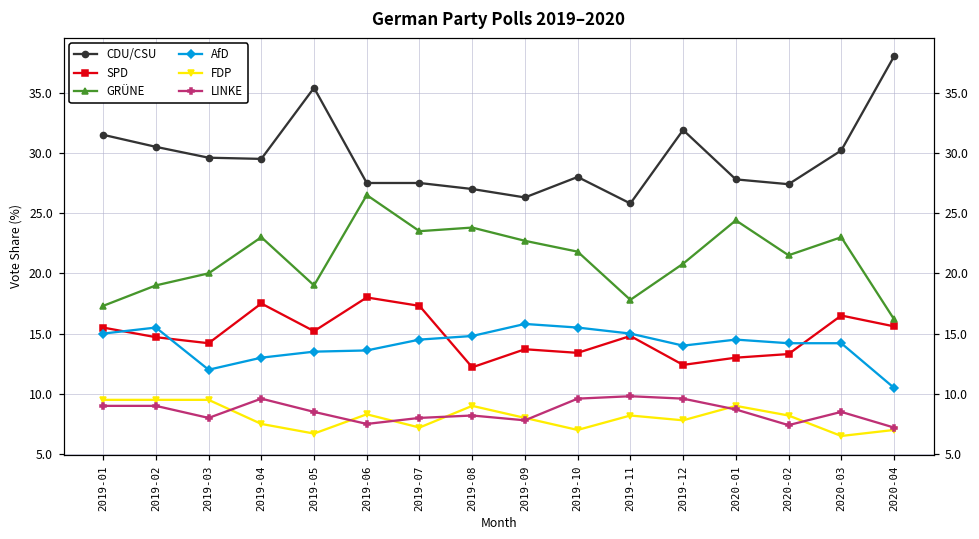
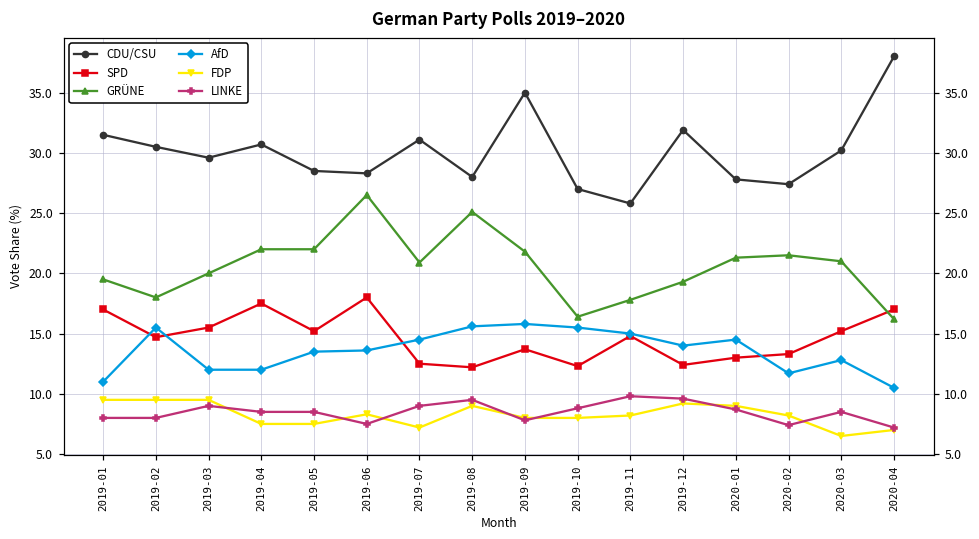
  {
    "CDU/CSU": {
      "2019-01": 31.5,
      "2019-02": 30.5,
      "2019-03": 29.6,
-     "2019-04": 29.5,
-     "2019-05": 35.4,
-     "2019-06": 27.5,
-     "2019-07": 27.5,
-     "2019-08": 27.0,
-     "2019-09": 26.3,
-     "2019-10": 28.0,
+     "2019-04": 30.7,
+     "2019-05": 28.5,
+     "2019-06": 28.3,
+     "2019-07": 31.1,
+     "2019-08": 28.0,
+     "2019-09": 35.0,
+     "2019-10": 27.0,
      "2019-11": 25.8,
      "2019-12": 31.9,
      "2020-01": 27.8,
      "2020-02": 27.4,
      "2020-03": 30.2,
      "2020-04": 38.0
    },
    "SPD": {
-     "2019-01": 15.5,
+     "2019-01": 17.0,
      "2019-02": 14.7,
-     "2019-03": 14.2,
+     "2019-03": 15.5,
      "2019-04": 17.5,
      "2019-05": 15.2,
      "2019-06": 18.0,
-     "2019-07": 17.3,
+     "2019-07": 12.5,
      "2019-08": 12.2,
      "2019-09": 13.7,
-     "2019-10": 13.4,
+     "2019-10": 12.3,
      "2019-12": 12.4,
      "2020-01": 13.0,
      "2020-02": 13.3,
-     "2020-03": 16.5,
-     "2020-04": 15.6
+     "2020-03": 15.2,
+     "2020-04": 17.0
    },
    "GRÜNE": {
-     "2019-01": 17.3,
-     "2019-02": 19.0,
+     "2019-01": 19.5,
+     "2019-02": 18.0,
      "2019-03": 20.0,
-     "2019-04": 23.0,
-     "2019-05": 19.0,
+     "2019-04": 22.0,
+     "2019-05": 22.0,
      "2019-06": 26.5,
-     "2019-07": 23.5,
-     "2019-08": 23.8,
-     "2019-09": 22.7,
-     "2019-10": 21.8,
+     "2019-07": 20.9,
+     "2019-08": 25.1,
+     "2019-09": 21.8,
+     "2019-10": 16.4,
      "2019-11": 17.8,
-     "2019-12": 20.8,
-     "2020-01": 24.4,
+     "2019-12": 19.3,
+     "2020-01": 21.3,
      "2020-02": 21.5,
-     "2020-03": 23.0,
+     "2020-03": 21.0,
      "2020-04": 16.2
    },
    "AfD": {
-     "2019-01": 15.0,
+     "2019-01": 11.0,
      "2019-02": 15.5,
      "2019-03": 12.0,
-     "2019-04": 13.0,
+     "2019-04": 12.0,
      "2019-05": 13.5,
      "2019-06": 13.6,
      "2019-07": 14.5,
-     "2019-08": 14.8,
+     "2019-08": 15.6,
      "2019-09": 15.8,
      "2019-10": 15.5,
      "2019-12": 14.0,
      "2020-01": 14.5,
-     "2020-02": 14.2,
-     "2020-03": 14.2,
+     "2020-02": 11.7,
+     "2020-03": 12.8,
      "2020-04": 10.5
    },
    "FDP": {
      "2019-01": 9.5,
      "2019-02": 9.5,
      "2019-03": 9.5,
      "2019-04": 7.5,
-     "2019-05": 6.7,
+     "2019-05": 7.5,
      "2019-06": 8.3,
      "2019-07": 7.2,
      "2019-08": 9.0,
-     "2019-10": 7.0,
+     "2019-10": 8.0,
      "2019-11": 8.2,
-     "2019-12": 7.8,
+     "2019-12": 9.2,
      "2020-01": 9.0,
      "2020-02": 8.2,
      "2020-03": 6.5
    },
    "LINKE": {
-     "2019-01": 9.0,
-     "2019-02": 9.0,
-     "2019-03": 8.0,
-     "2019-04": 9.6,
+     "2019-01": 8.0,
+     "2019-02": 8.0,
+     "2019-03": 9.0,
+     "2019-04": 8.5,
      "2019-05": 8.5,
      "2019-06": 7.5,
-     "2019-07": 8.0,
-     "2019-08": 8.2,
-     "2019-10": 9.6,
+     "2019-07": 9.0,
+     "2019-08": 9.5,
+     "2019-10": 8.8,
      "2019-11": 9.8,
      "2019-12": 9.6,
      "2020-01": 8.7,
      "2020-02": 7.4,
      "2020-03": 8.5
    }
  }
